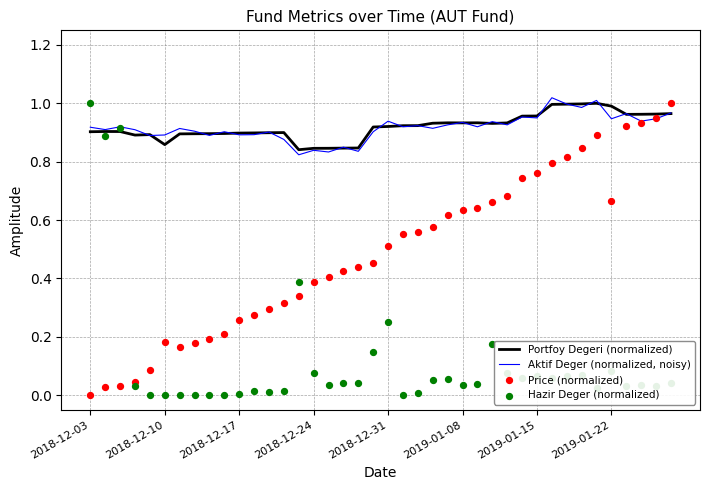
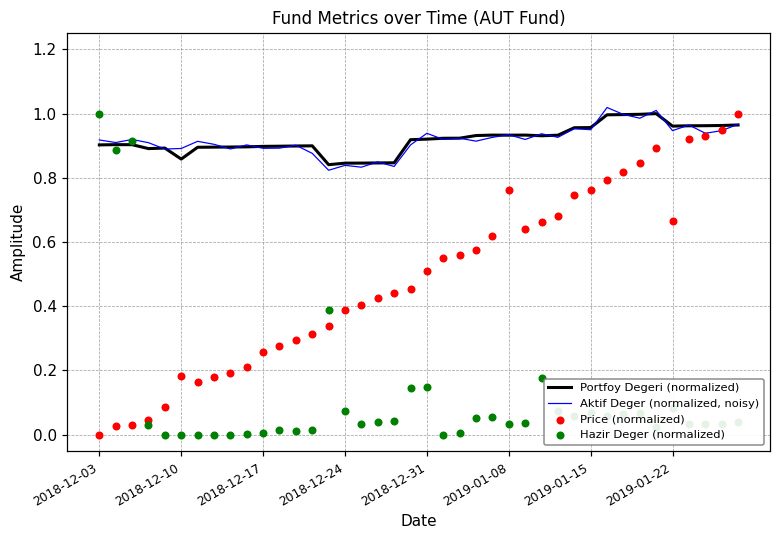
  {
    "Portfoy Degeri (normalized)": {
      "2018-12-03": 0.90,
      "2018-12-10": 0.86,
      "2018-12-31": 0.92,
-     "2019-01-22": 0.99
+     "2019-01-22": 0.96
    },
    "Price (normalized)": {
-     "2019-01-08": 0.63
+     "2019-01-08": 0.76
    },
    "Aktif Deger (normalized, noisy)": {
      "2018-12-03": 0.92,
      "2018-12-10": 0.89,
      "2018-12-31": 0.94,
      "2019-01-22": 0.95
    },
    "Hazir Deger (normalized)": {
-     "2018-12-31": 0.25
+     "2018-12-31": 0.15
    }
  }
